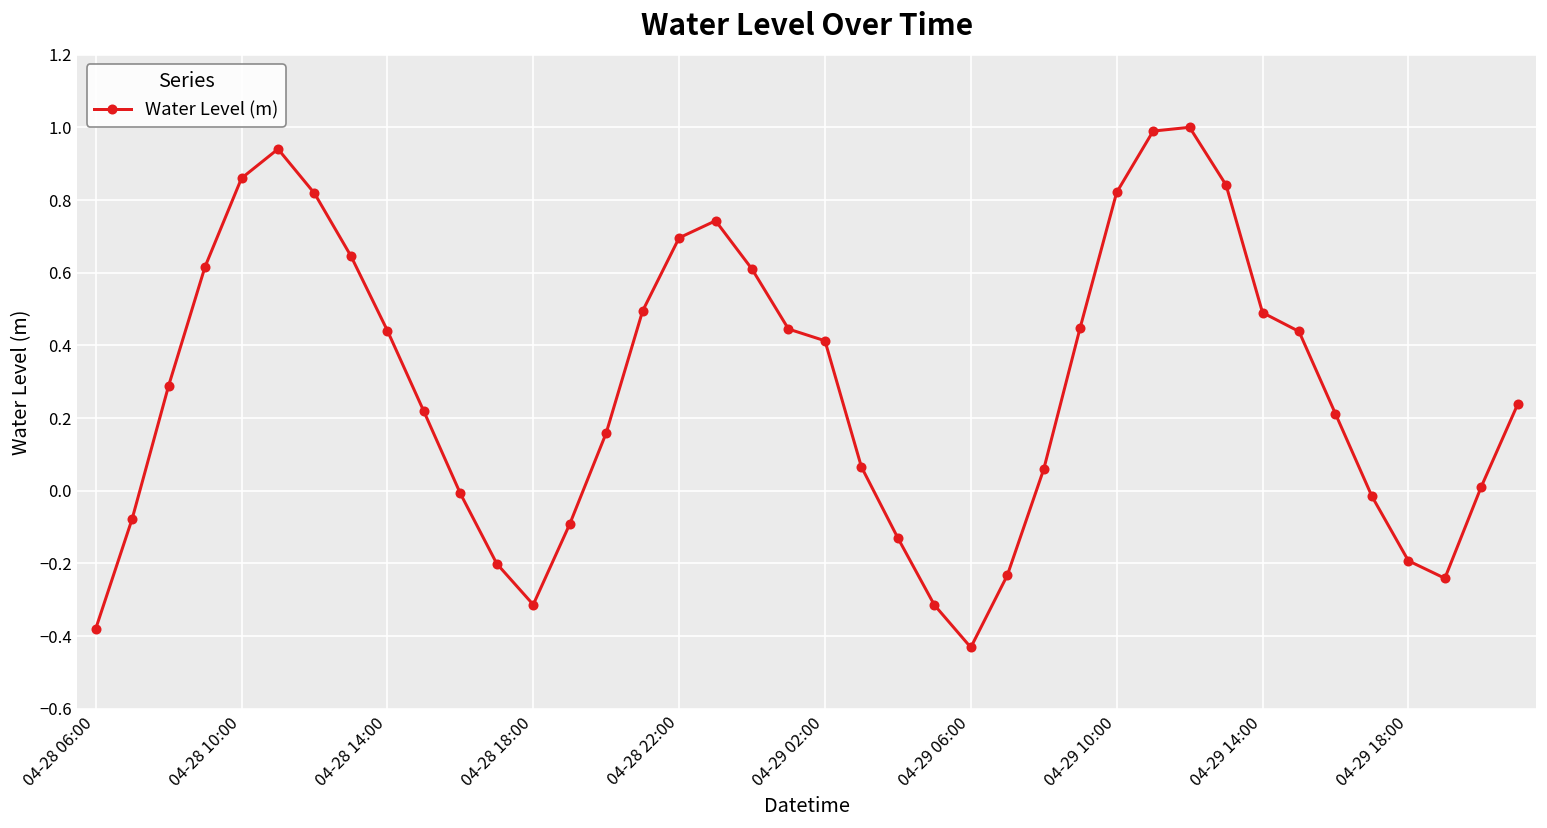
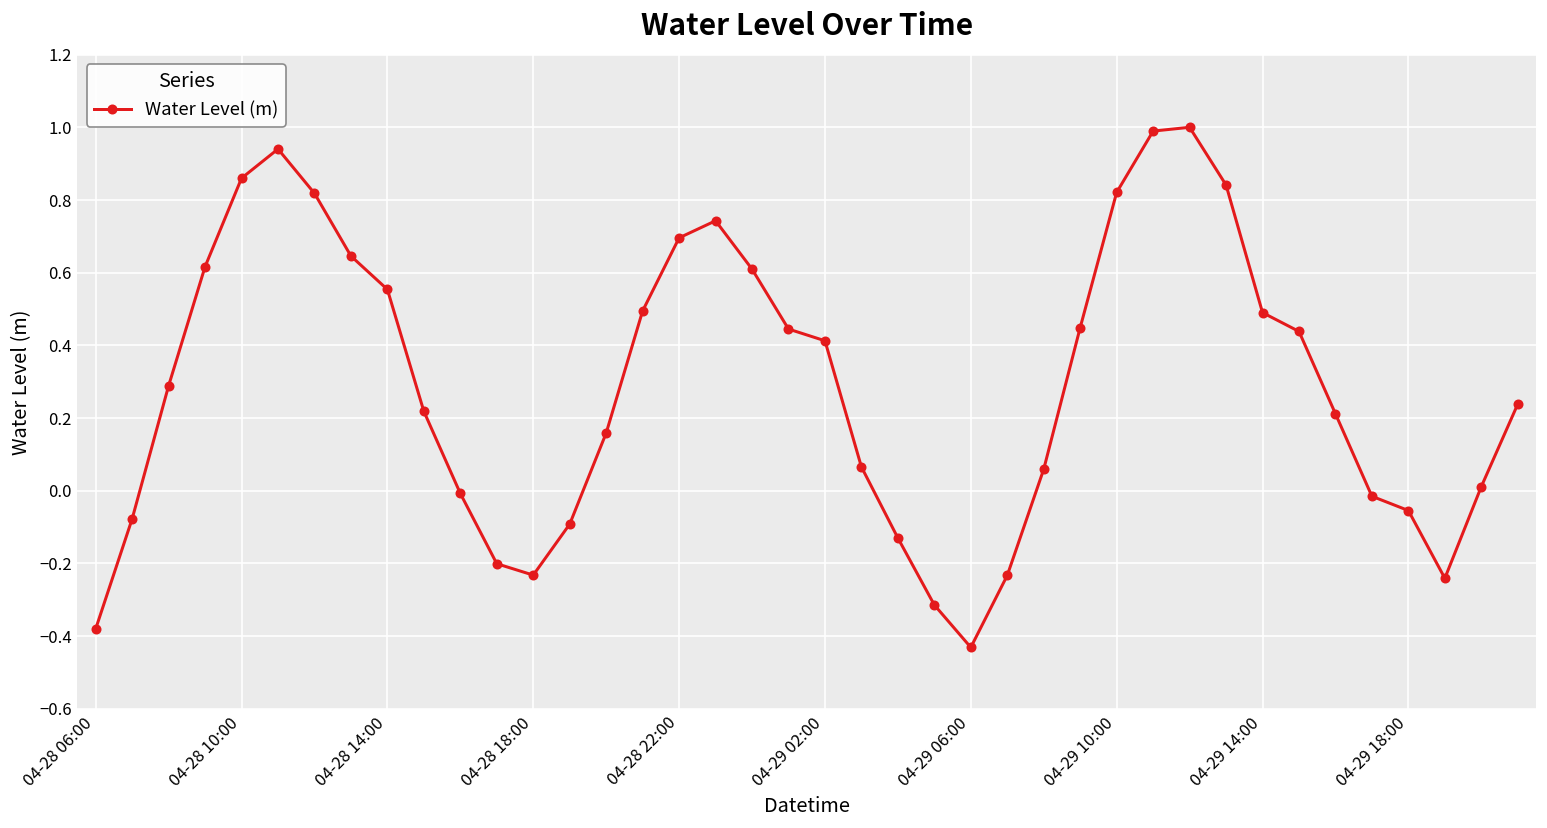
  {
    "04-28 06:00": -0.38,
    "04-28 10:00": 0.86,
-   "04-28 14:00": 0.44,
-   "04-28 18:00": -0.31,
+   "04-28 14:00": 0.55,
+   "04-28 18:00": -0.23,
    "04-28 22:00": 0.70,
    "04-29 02:00": 0.41,
    "04-29 06:00": -0.43,
    "04-29 10:00": 0.82,
    "04-29 14:00": 0.49,
-   "04-29 18:00": -0.19
+   "04-29 18:00": -0.05
  }
